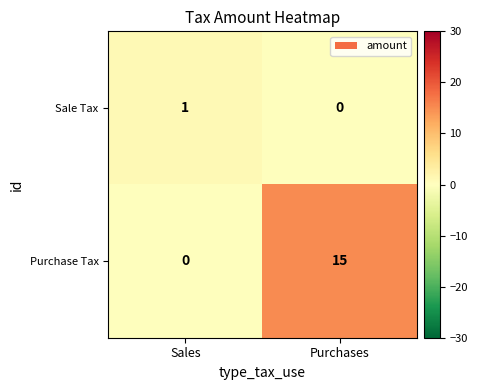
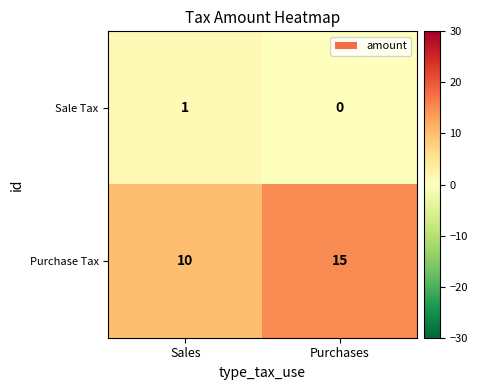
  {
    "Sale Tax": {
      "Sales": 1,
      "Purchases": 0
    },
    "Purchase Tax": {
-     "Sales": 0,
+     "Sales": 10,
      "Purchases": 15
    }
  }
